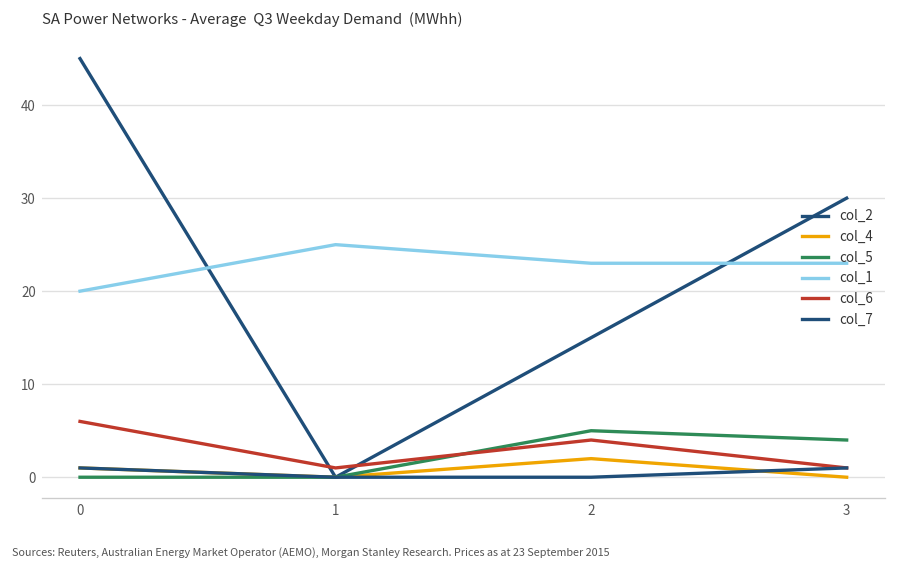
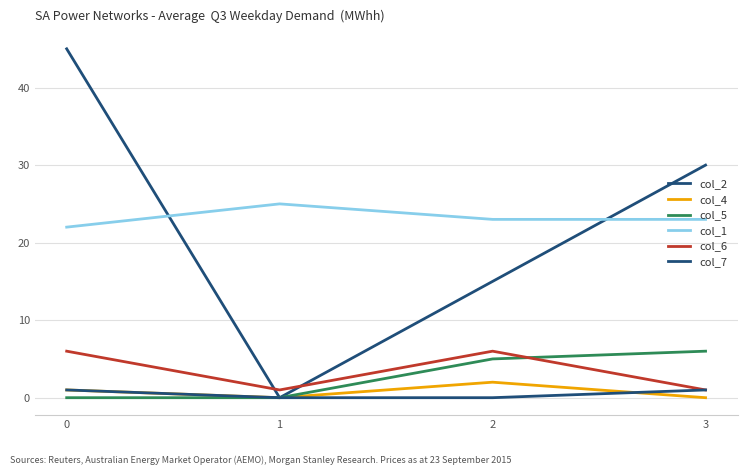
  {
    "col_4": {
      "2": 2,
      "3": 0
    },
    "col_5": {
      "0": 0,
      "2": 5,
-     "3": 4
+     "3": 6
    },
    "col_1": {
-     "0": 20,
+     "0": 22,
      "1": 25,
      "2": 23,
      "3": 23
    },
    "col_6": {
      "0": 6,
      "1": 1,
-     "2": 4
+     "2": 6
    }
  }
